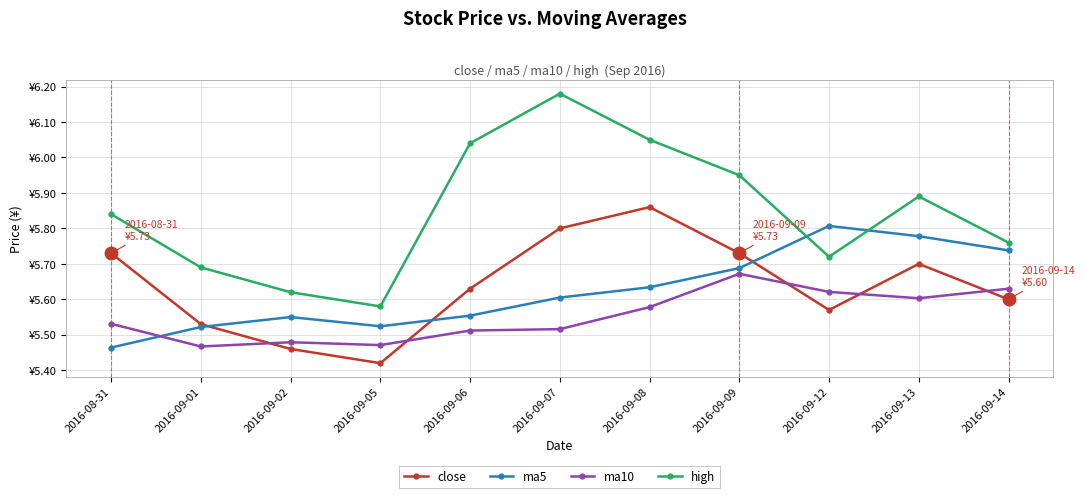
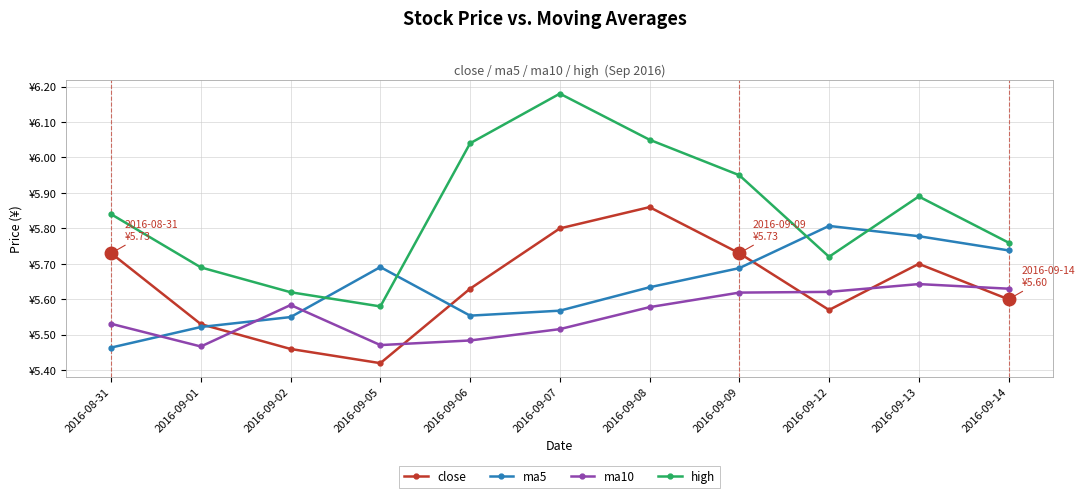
  {
    "ma5": {
      "2016-08-31": "¥5.46",
      "2016-09-01": "¥5.52",
      "2016-09-02": "¥5.55",
-     "2016-09-05": "¥5.52",
+     "2016-09-05": "¥5.69",
      "2016-09-06": "¥5.55",
-     "2016-09-07": "¥5.61",
+     "2016-09-07": "¥5.57",
      "2016-09-08": "¥5.63",
      "2016-09-09": "¥5.69",
      "2016-09-12": "¥5.81",
      "2016-09-13": "¥5.78",
      "2016-09-14": "¥5.74"
    },
    "ma10": {
      "2016-08-31": "¥5.53",
      "2016-09-01": "¥5.47",
-     "2016-09-02": "¥5.48",
+     "2016-09-02": "¥5.58",
      "2016-09-05": "¥5.47",
-     "2016-09-06": "¥5.51",
+     "2016-09-06": "¥5.48",
      "2016-09-07": "¥5.52",
      "2016-09-08": "¥5.58",
-     "2016-09-09": "¥5.67",
+     "2016-09-09": "¥5.62",
      "2016-09-12": "¥5.62",
-     "2016-09-13": "¥5.60"
+     "2016-09-13": "¥5.64"
    },
    "high": {
      "2016-08-31": "¥5.84",
      "2016-09-01": "¥5.69",
      "2016-09-02": "¥5.62",
      "2016-09-05": "¥5.58",
      "2016-09-06": "¥6.04",
      "2016-09-07": "¥6.18",
      "2016-09-08": "¥6.05",
      "2016-09-09": "¥5.95",
      "2016-09-12": "¥5.72",
      "2016-09-13": "¥5.89",
      "2016-09-14": "¥5.76"
    }
  }
